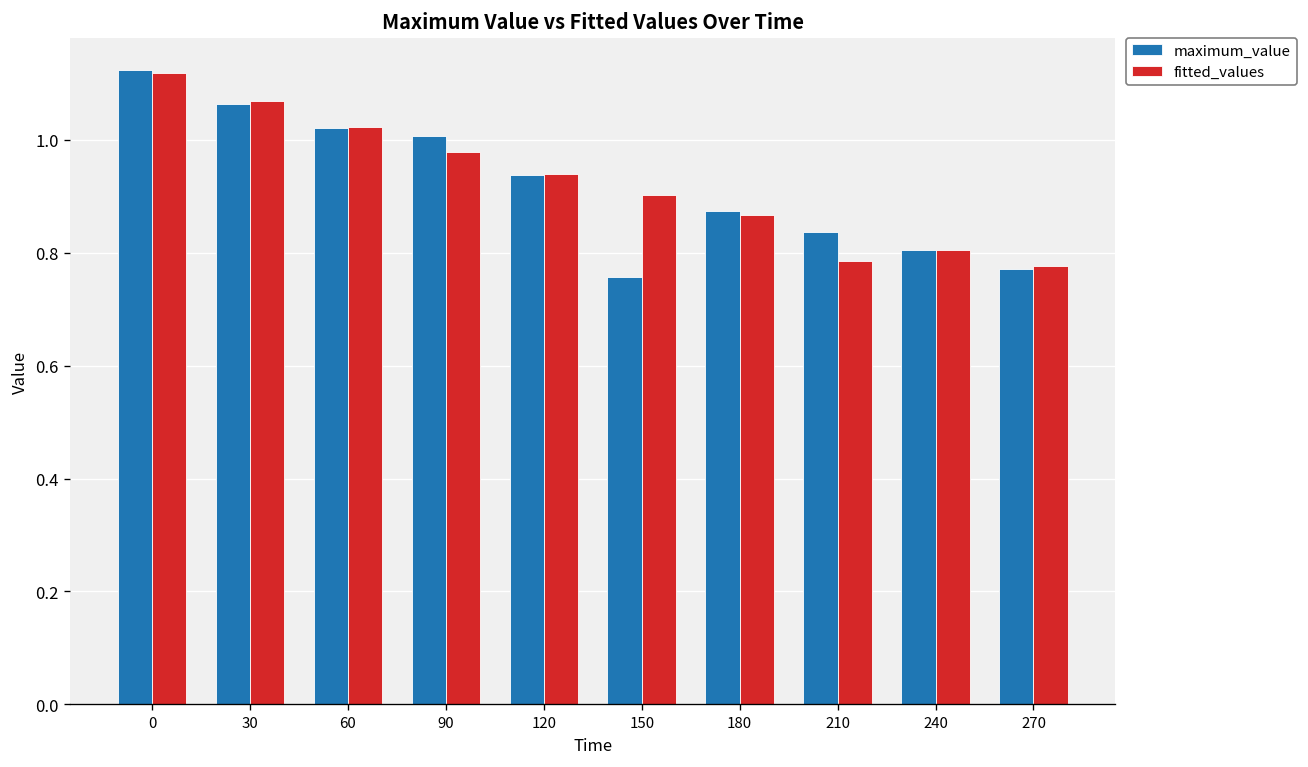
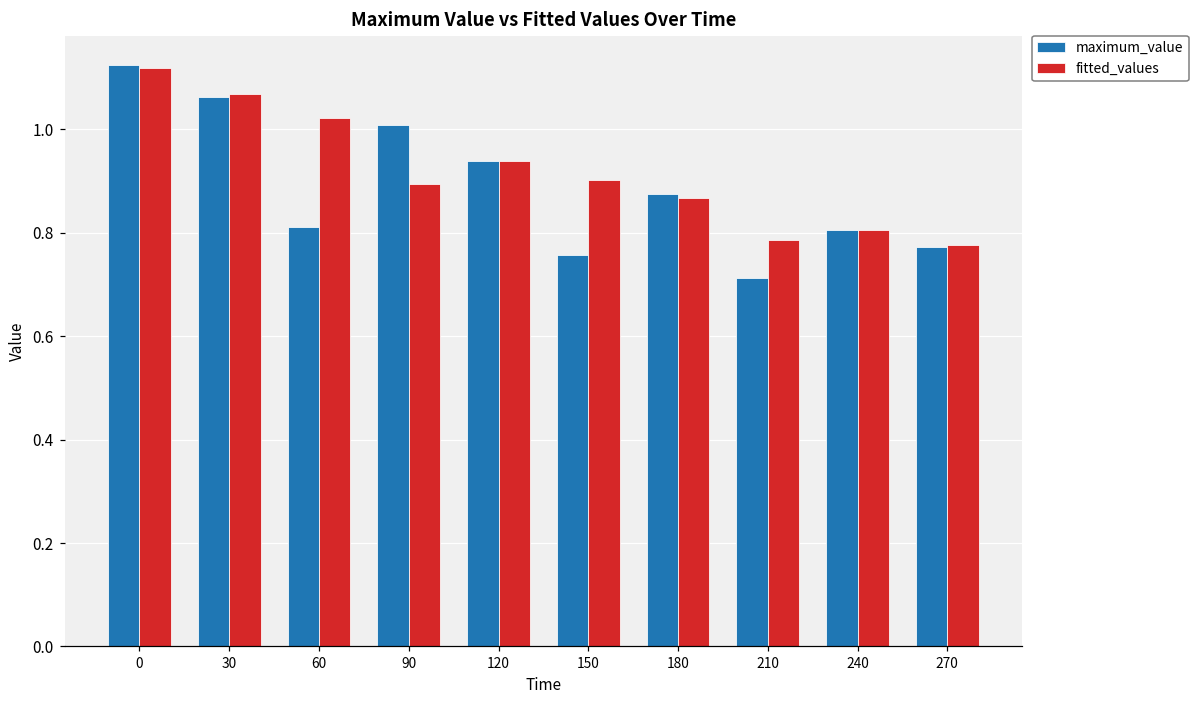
  {
    "maximum_value": {
      "0": 1.12,
      "30": 1.06,
-     "60": 1.02,
+     "60": 0.81,
      "90": 1.01,
      "120": 0.94,
      "150": 0.76,
      "180": 0.87,
-     "210": 0.84,
+     "210": 0.71,
      "240": 0.81,
      "270": 0.77
    },
    "fitted_values": {
      "0": 1.12,
      "30": 1.07,
      "60": 1.02,
-     "90": 0.98,
+     "90": 0.89,
      "120": 0.94,
      "150": 0.90,
      "180": 0.87,
      "210": 0.79,
      "240": 0.80,
      "270": 0.78
    }
  }
